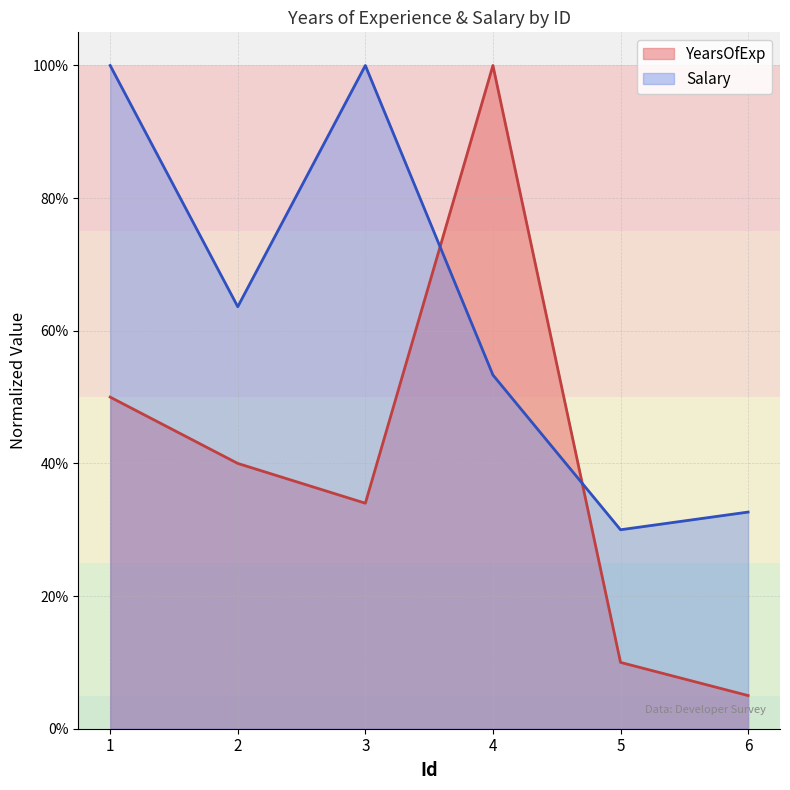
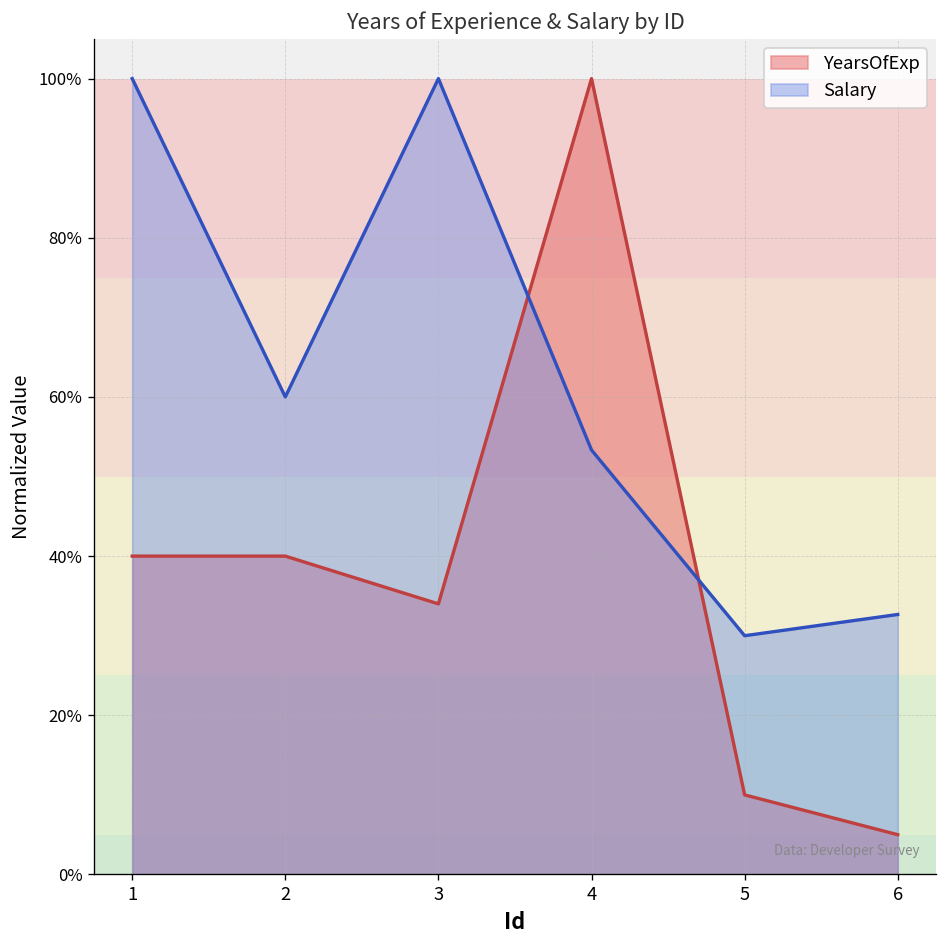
  {
    "YearsOfExp": {
-     "1": "50%",
+     "1": "40%",
      "2": "40%",
      "3": "34%",
      "4": "100%",
      "5": "10%",
      "6": "5%"
    },
    "Salary": {
      "1": "100%",
-     "2": "64%",
+     "2": "60%",
      "3": "100%",
      "4": "53%",
      "5": "30%",
      "6": "33%"
    }
  }
